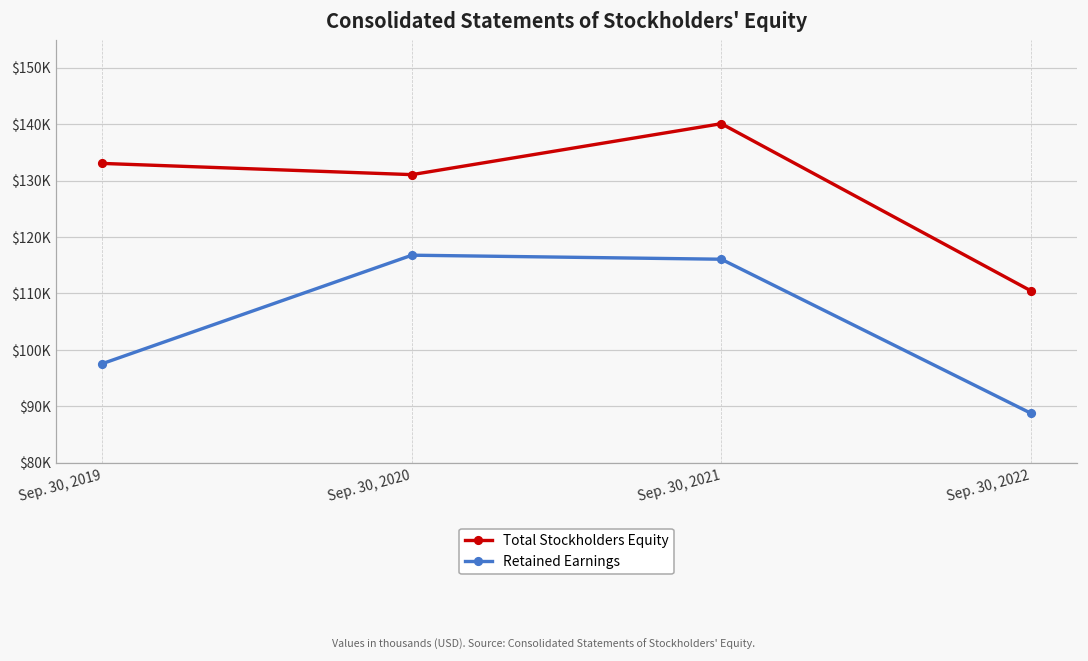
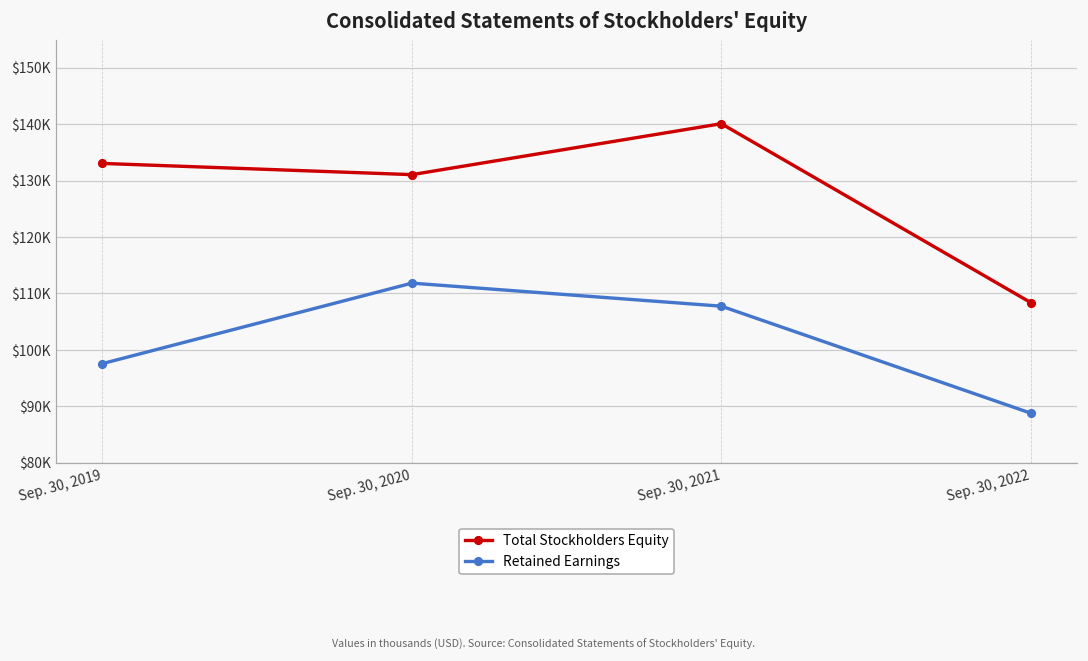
  {
    "Total Stockholders Equity": {
      "Sep. 30, 2019": "$133000",
      "Sep. 30, 2020": "$131000",
      "Sep. 30, 2021": "$140000",
-     "Sep. 30, 2022": "$110000"
+     "Sep. 30, 2022": "$108000"
    },
    "Retained Earnings": {
      "Sep. 30, 2019": "$98000",
-     "Sep. 30, 2020": "$117000",
-     "Sep. 30, 2021": "$116000",
+     "Sep. 30, 2020": "$112000",
+     "Sep. 30, 2021": "$108000",
      "Sep. 30, 2022": "$89000"
    }
  }
